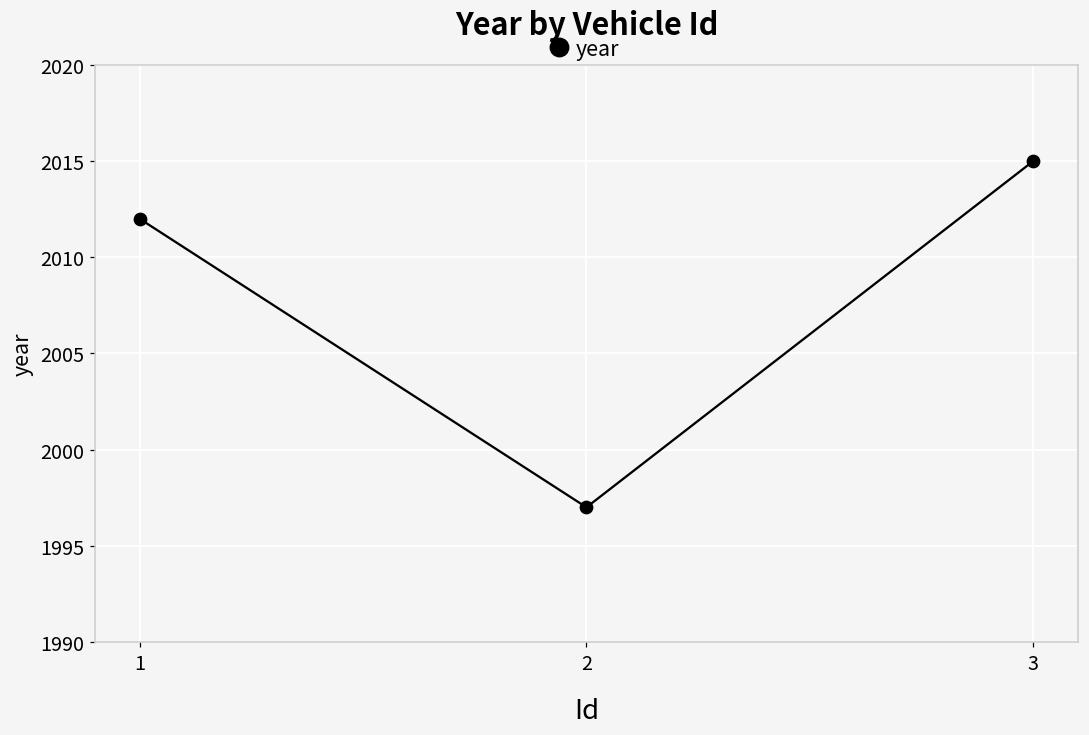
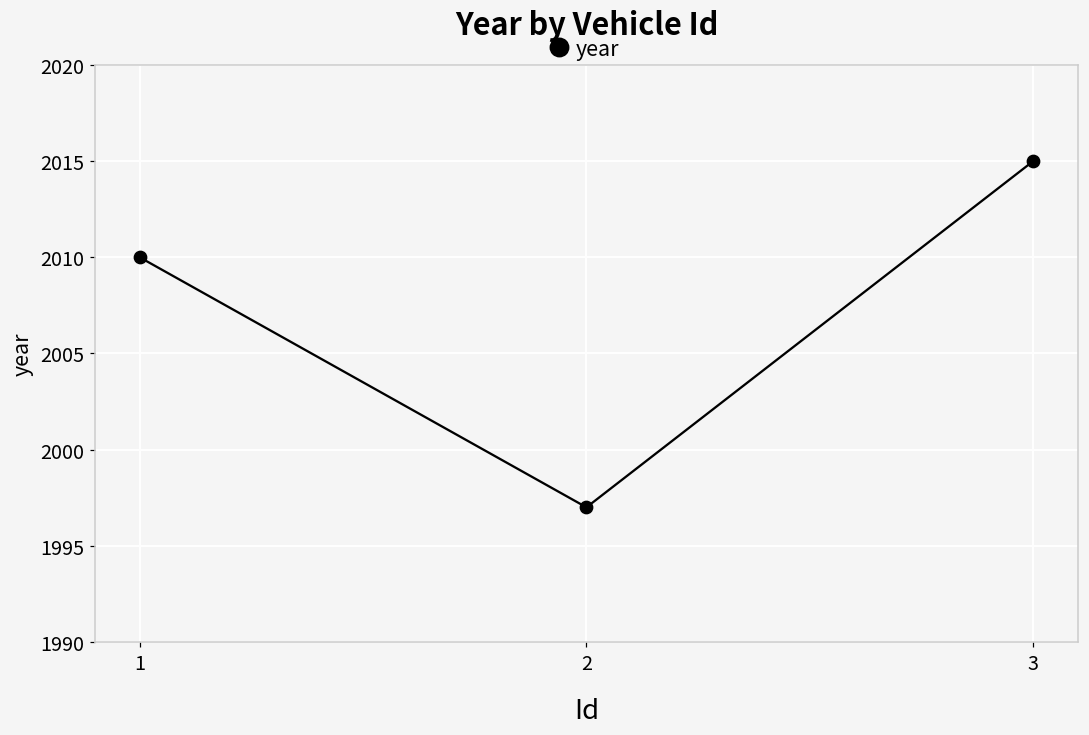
  {
-   "1": 2012,
+   "1": 2010,
    "2": 1997,
    "3": 2015
  }
